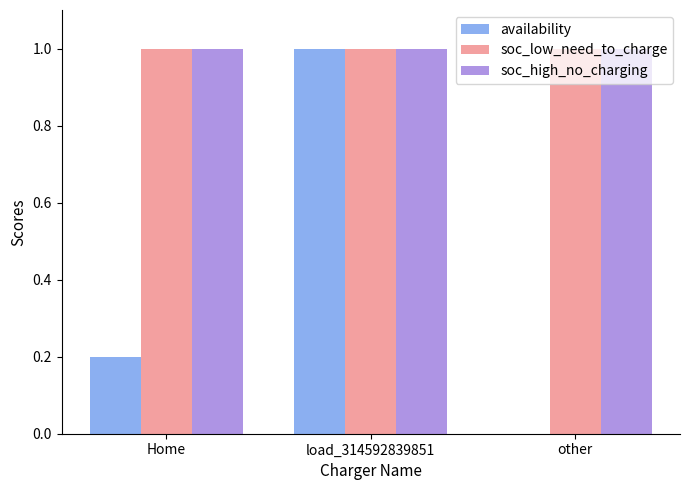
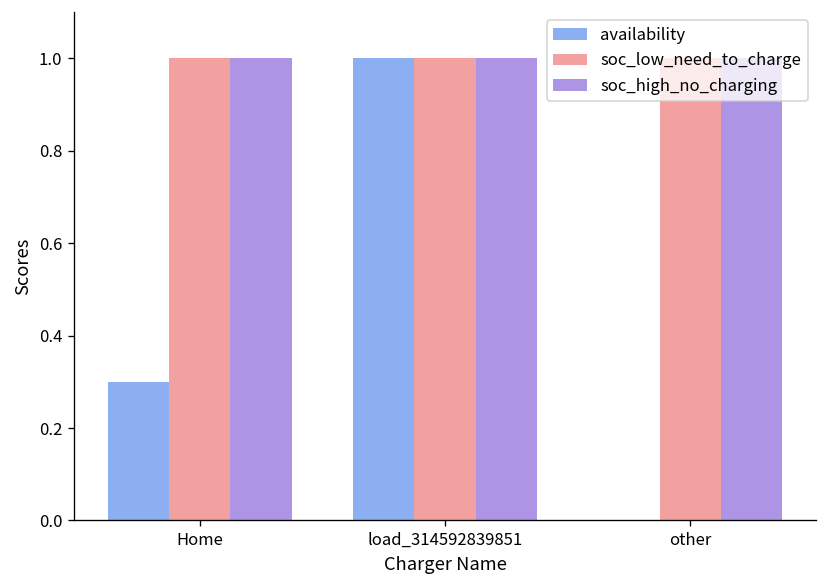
  {
    "availability": {
-     "Home": 0.2,
+     "Home": 0.3,
      "load_314592839851": 1.0,
      "other": 0.0
    },
    "soc_low_need_to_charge": {
      "Home": 1.0,
      "load_314592839851": 1.0
    },
    "soc_high_no_charging": {
      "Home": 1.0,
      "load_314592839851": 1.0
    }
  }
